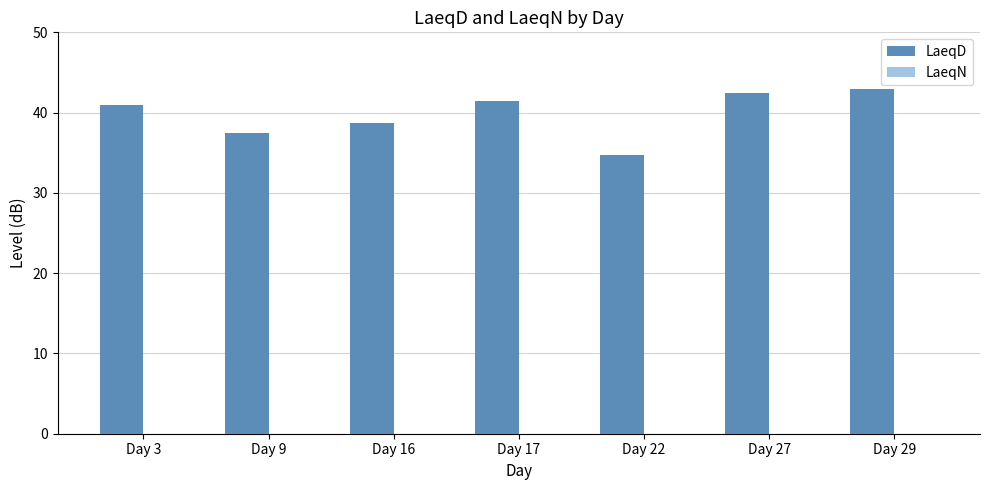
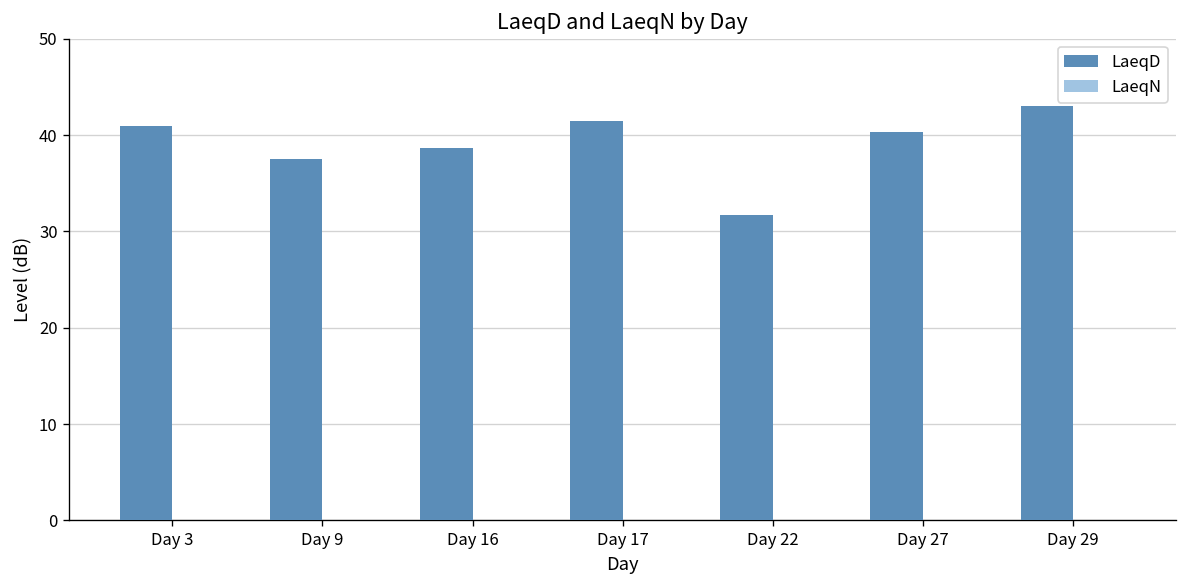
  {
    "LaeqD": {
      "Day 3": 41,
      "Day 9": 38,
      "Day 16": 39,
      "Day 17": 42,
-     "Day 22": 35,
-     "Day 27": 42,
+     "Day 22": 32,
+     "Day 27": 40,
      "Day 29": 43
    },
    "LaeqN": {
      "Day 3": 0,
      "Day 9": 0,
      "Day 16": 0,
      "Day 17": 0,
      "Day 22": 0,
      "Day 27": 0,
      "Day 29": 0
    }
  }
